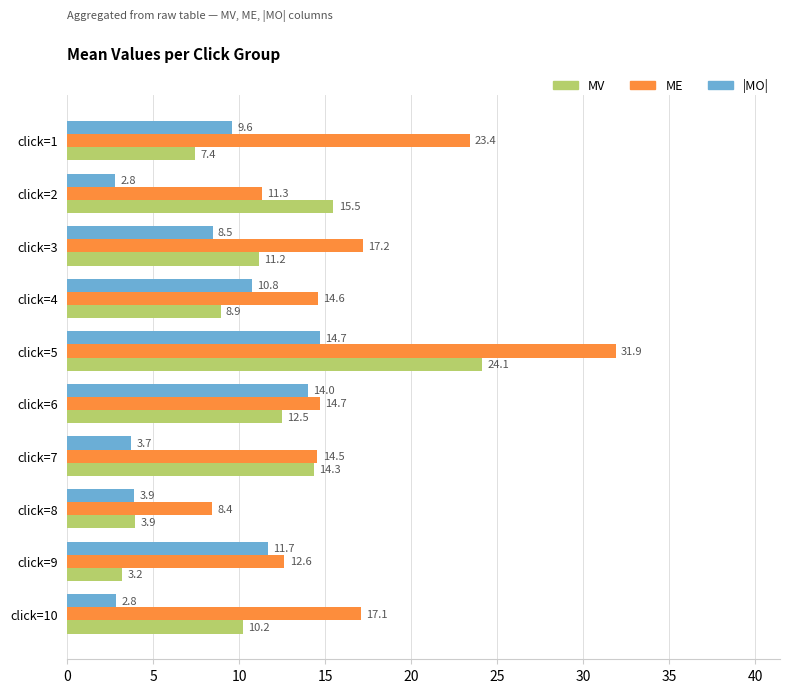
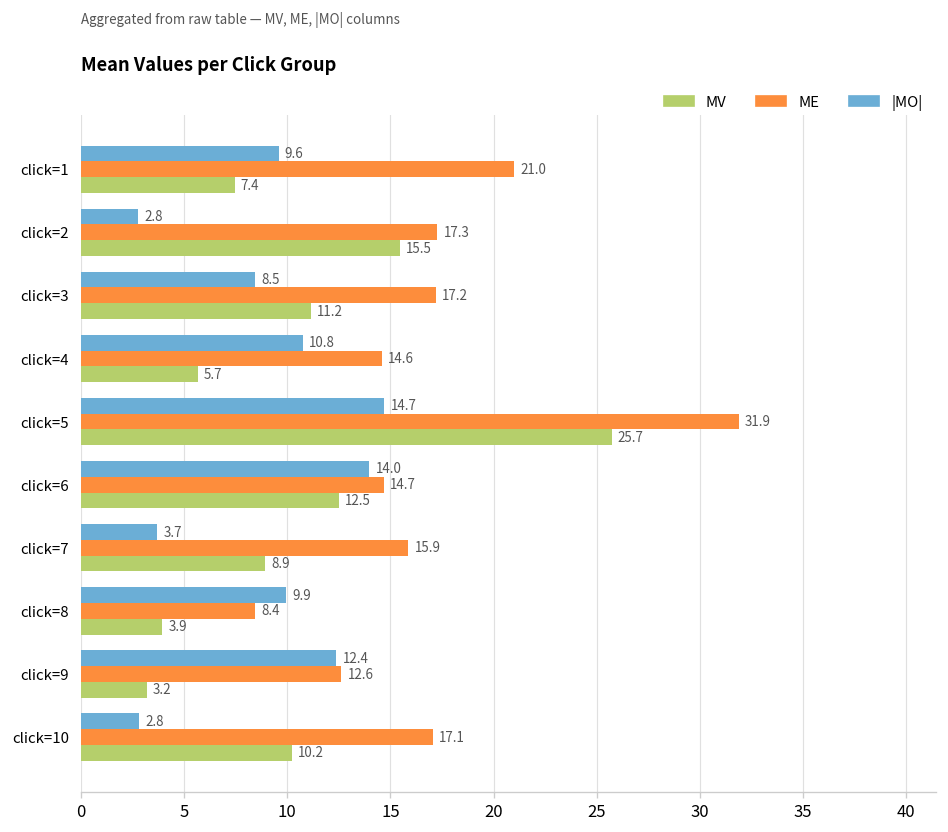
  {
    "MV": {
      "click=1": 7.4,
      "click=2": 15.5,
      "click=3": 11.2,
-     "click=4": 8.9,
-     "click=5": 24.1,
+     "click=4": 5.7,
+     "click=5": 25.7,
      "click=6": 12.5,
-     "click=7": 14.3,
+     "click=7": 8.9,
      "click=8": 3.9,
      "click=9": 3.2,
      "click=10": 10.2
    },
    "ME": {
-     "click=1": 23.4,
-     "click=2": 11.3,
+     "click=1": 21.0,
+     "click=2": 17.3,
      "click=3": 17.2,
      "click=4": 14.6,
      "click=5": 31.9,
      "click=6": 14.7,
-     "click=7": 14.5,
+     "click=7": 15.9,
      "click=8": 8.4,
      "click=9": 12.6,
      "click=10": 17.1
    },
    "|MO|": {
      "click=1": 9.6,
      "click=2": 2.8,
      "click=3": 8.5,
      "click=4": 10.8,
      "click=5": 14.7,
      "click=6": 14.0,
      "click=7": 3.7,
-     "click=8": 3.9,
-     "click=9": 11.7,
+     "click=8": 9.9,
+     "click=9": 12.4,
      "click=10": 2.8
    }
  }
